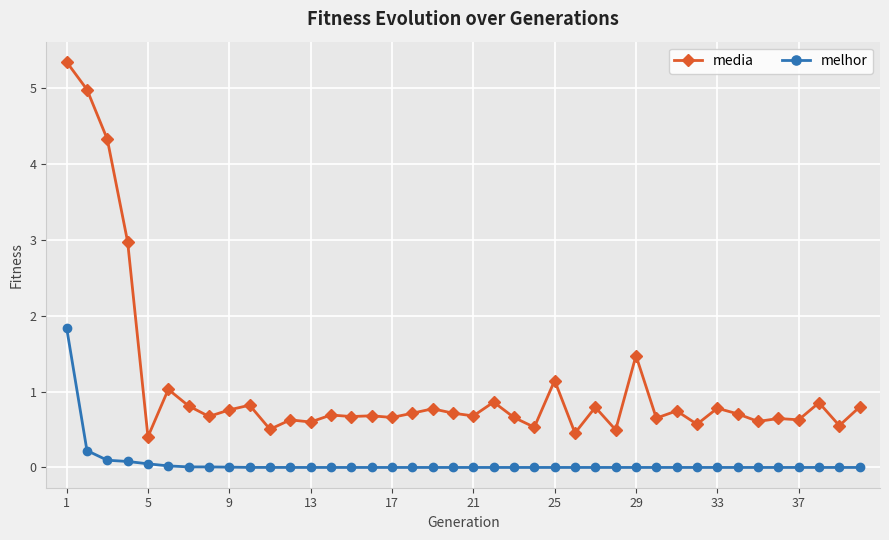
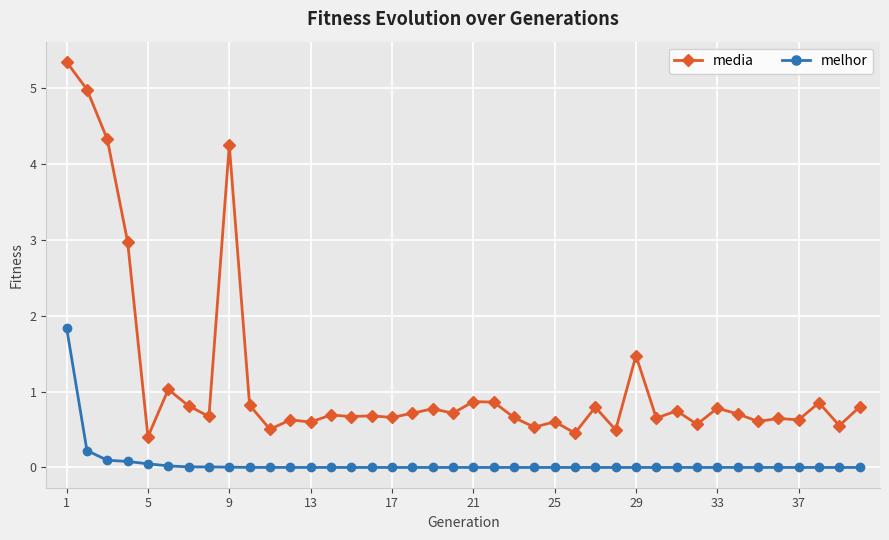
  {
    "media": {
      "1": 5.3,
      "5": 0.4,
-     "9": 0.8,
+     "9": 4.3,
      "13": 0.6,
      "17": 0.7,
-     "21": 0.7,
-     "25": 1.1,
+     "21": 0.9,
+     "25": 0.6,
      "29": 1.5,
      "33": 0.8,
      "37": 0.6
    },
    "melhor": {
      "1": 1.8,
      "5": 0.0,
      "9": 0.0,
      "13": 0.0,
      "17": 0.0,
      "21": 0.0,
      "25": 0.0,
      "29": 0.0,
      "33": 0.0,
      "37": 0.0
    }
  }
